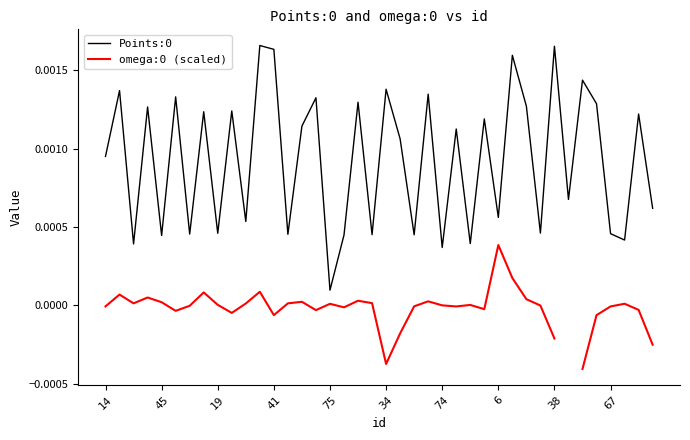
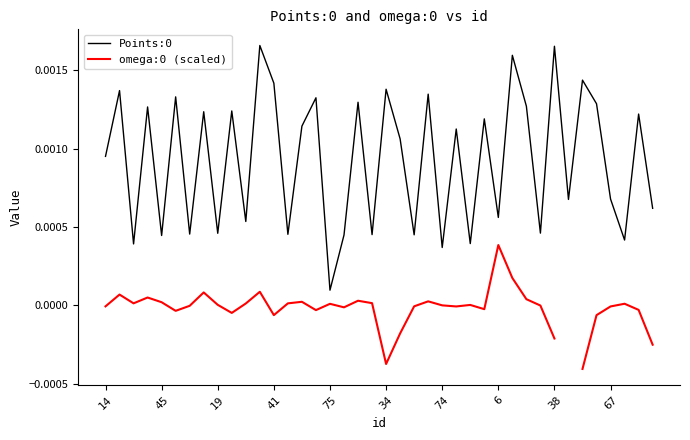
  {
    "Points:0": {
      "45": 0.00044,
-     "41": 0.00163,
+     "41": 0.00142,
      "75": 0.00010,
      "74": 0.00037,
-     "67": 0.00046
+     "67": 0.00068
    },
    "omega:0 (scaled)": {
      "45": 0.00002,
      "41": -0.00006,
      "75": 0.00001,
      "74": 0.00000,
      "67": -0.00001
    }
  }
